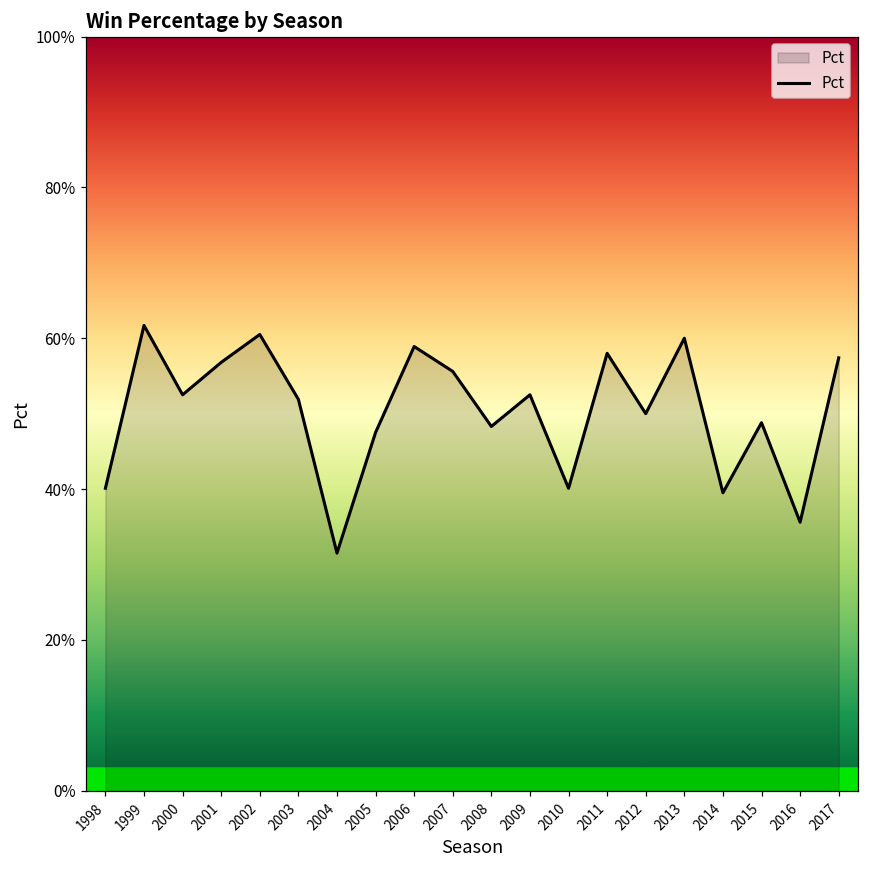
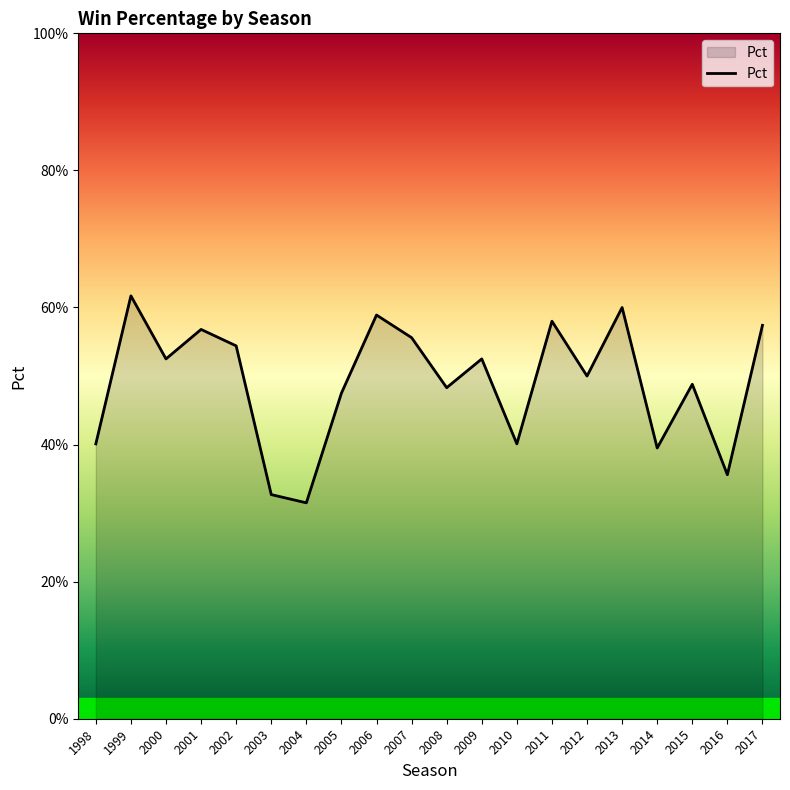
  {
    "1998": "40%",
    "1999": "62%",
    "2000": "53%",
    "2001": "57%",
-   "2002": "61%",
-   "2003": "52%",
+   "2002": "54%",
+   "2003": "33%",
    "2004": "32%",
    "2005": "48%",
    "2006": "59%",
    "2007": "56%",
    "2008": "48%",
    "2009": "53%",
    "2010": "40%",
    "2011": "58%",
    "2012": "50%",
    "2013": "60%",
    "2014": "40%",
    "2015": "49%",
    "2016": "36%",
    "2017": "57%"
  }
